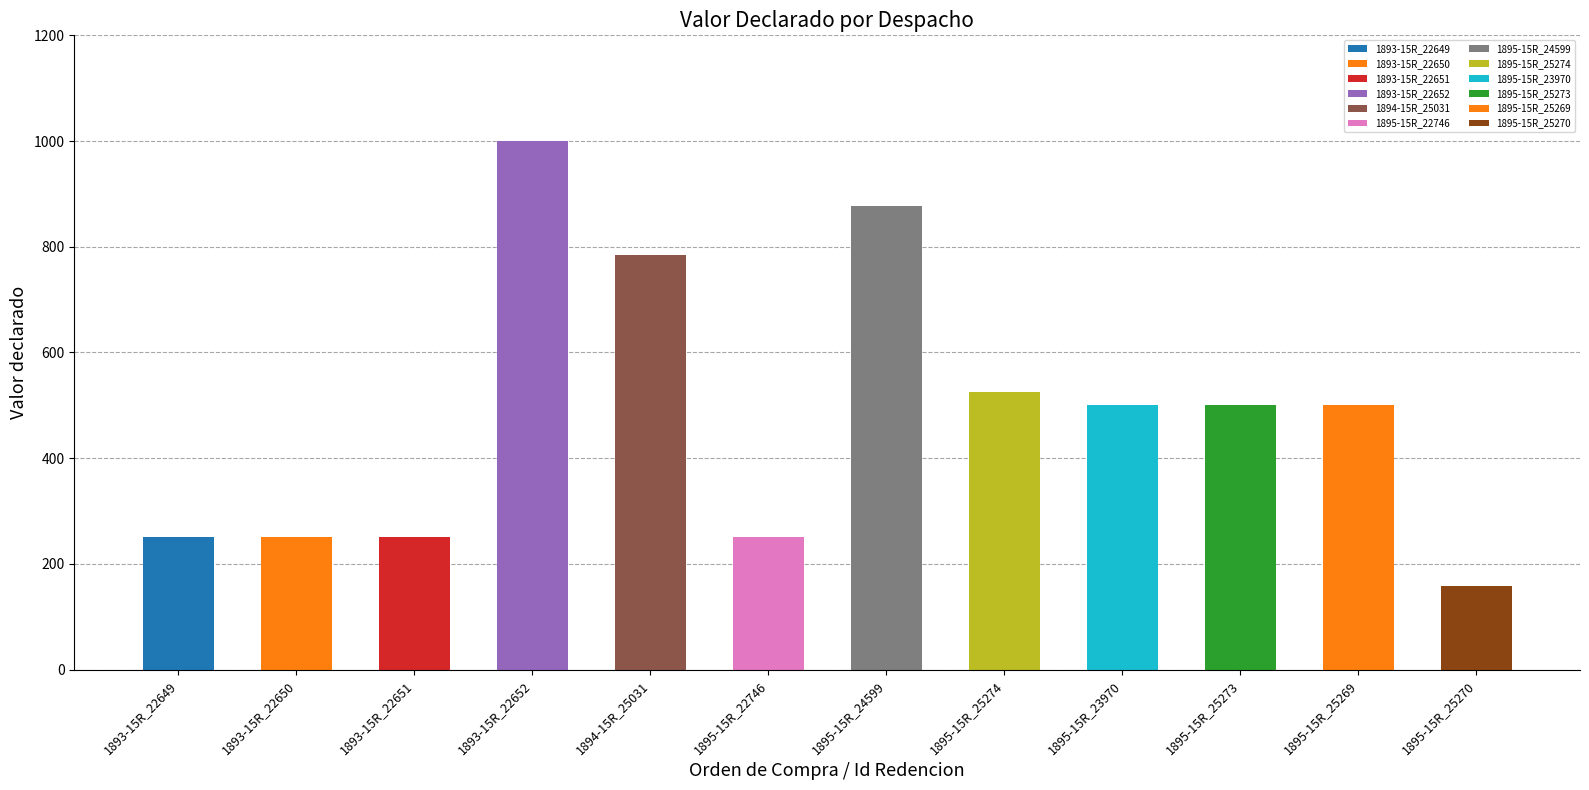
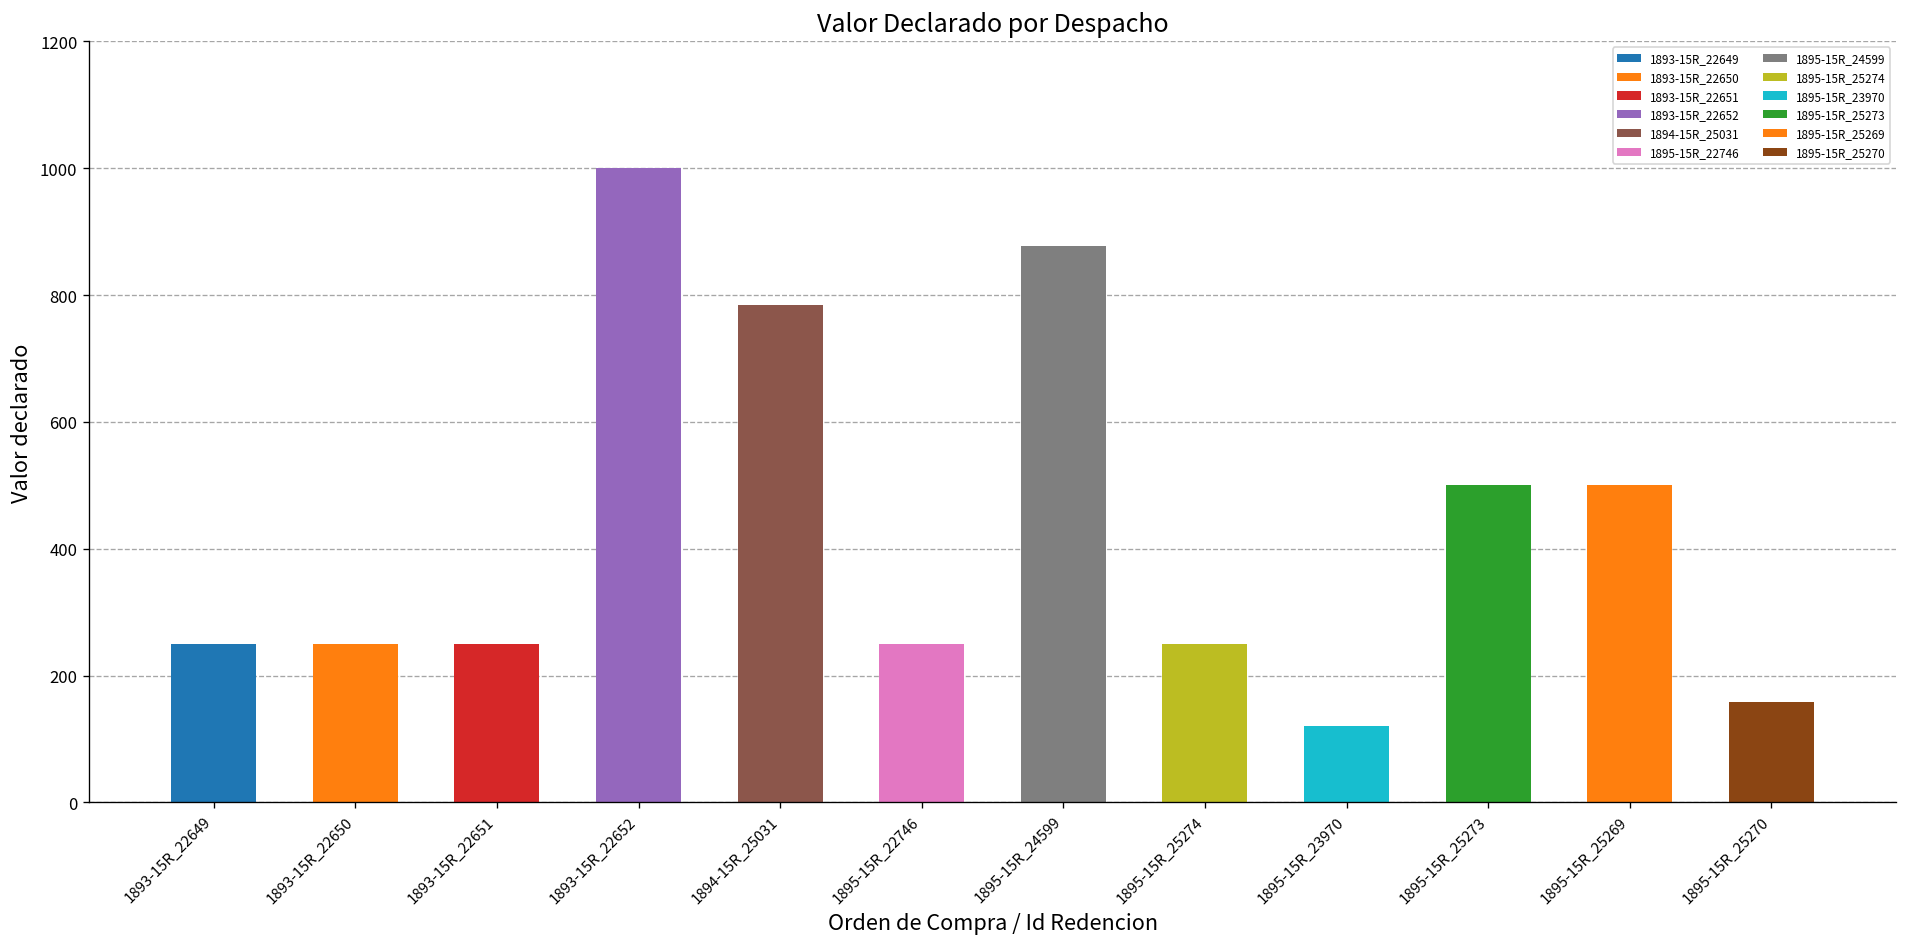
  {
    "1893-15R_22649": 250,
    "1893-15R_22650": 250,
    "1893-15R_22651": 250,
    "1893-15R_22652": 1000,
    "1894-15R_25031": 780,
    "1895-15R_22746": 250,
    "1895-15R_24599": 880,
-   "1895-15R_25274": 530,
-   "1895-15R_23970": 500,
+   "1895-15R_25274": 250,
+   "1895-15R_23970": 120,
    "1895-15R_25273": 500,
    "1895-15R_25269": 500,
    "1895-15R_25270": 160
  }
